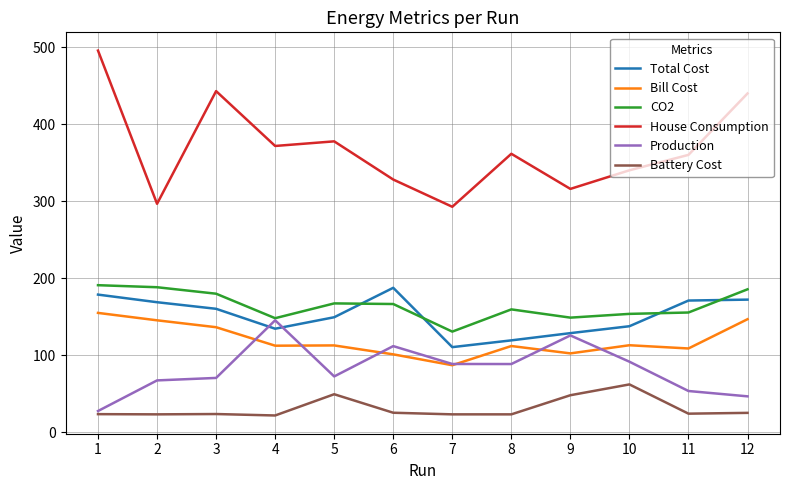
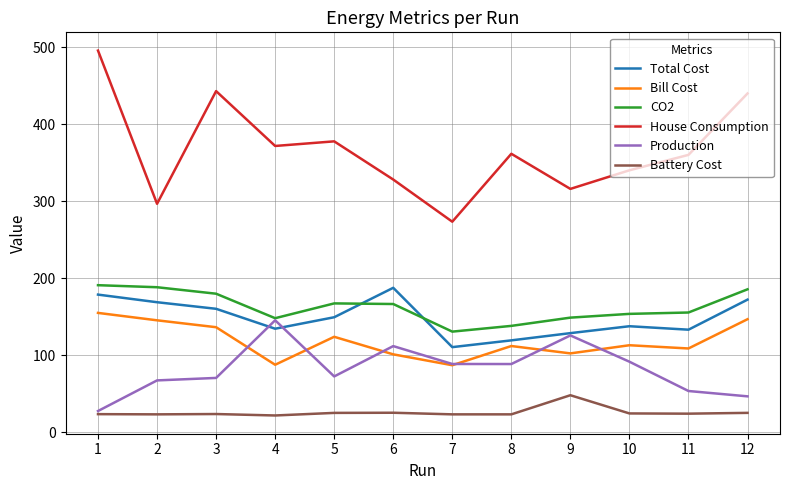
  {
    "Total Cost": {
      "1": 180,
      "2": 170,
      "3": 160,
      "4": 130,
      "5": 150,
      "6": 190,
      "7": 110,
      "8": 120,
      "10": 140,
-     "11": 170,
+     "11": 130,
      "12": 170
    },
    "Bill Cost": {
      "1": 160,
      "2": 150,
      "3": 140,
-     "4": 110,
-     "5": 110,
+     "4": 90,
+     "5": 120,
      "6": 100,
      "8": 110,
      "9": 100,
      "10": 110,
      "11": 110,
      "12": 150
    },
    "CO2": {
      "1": 190,
      "2": 190,
      "3": 180,
      "5": 170,
      "6": 170,
      "7": 130,
-     "8": 160,
+     "8": 140,
      "9": 150,
      "10": 150,
      "11": 160,
      "12": 190
    },
    "House Consumption": {
      "1": 500,
      "2": 300,
      "3": 440,
      "4": 370,
      "5": 380,
      "6": 330,
-     "7": 290,
+     "7": 270,
      "8": 360,
      "9": 320
    },
    "Production": {
      "1": 30,
      "2": 70,
      "3": 70,
      "5": 70,
      "6": 110,
      "8": 90,
      "10": 90,
      "11": 50,
      "12": 50
    },
    "Battery Cost": {
      "1": 20,
      "2": 20,
      "3": 20,
      "4": 20,
-     "5": 50,
+     "5": 30,
      "6": 30,
      "7": 20,
      "8": 20,
      "9": 50,
-     "10": 60,
+     "10": 20,
      "11": 20,
      "12": 30
    }
  }
